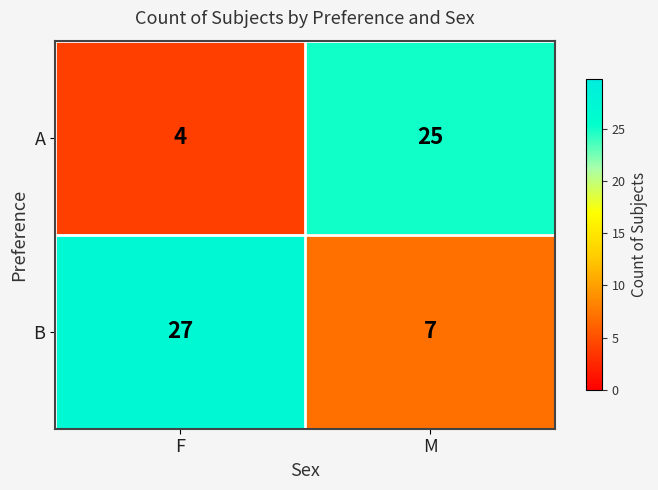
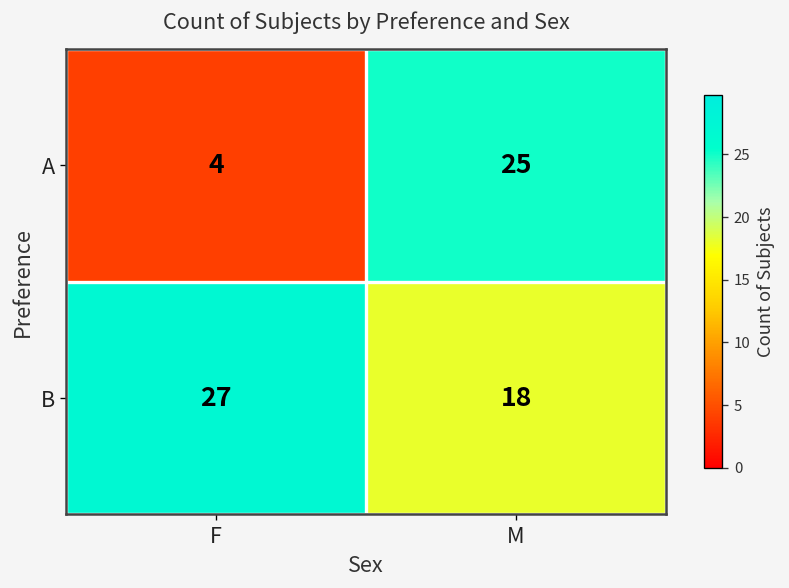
  {
    "A": {
      "F": 4,
      "M": 25
    },
    "B": {
      "F": 27,
-     "M": 7
+     "M": 18
    }
  }
